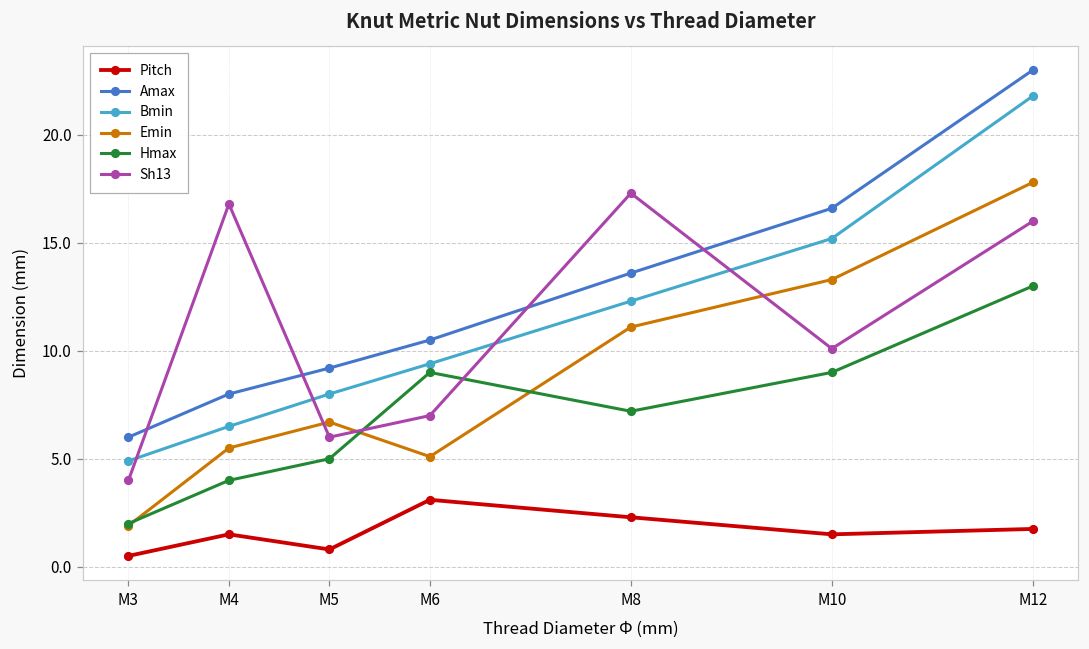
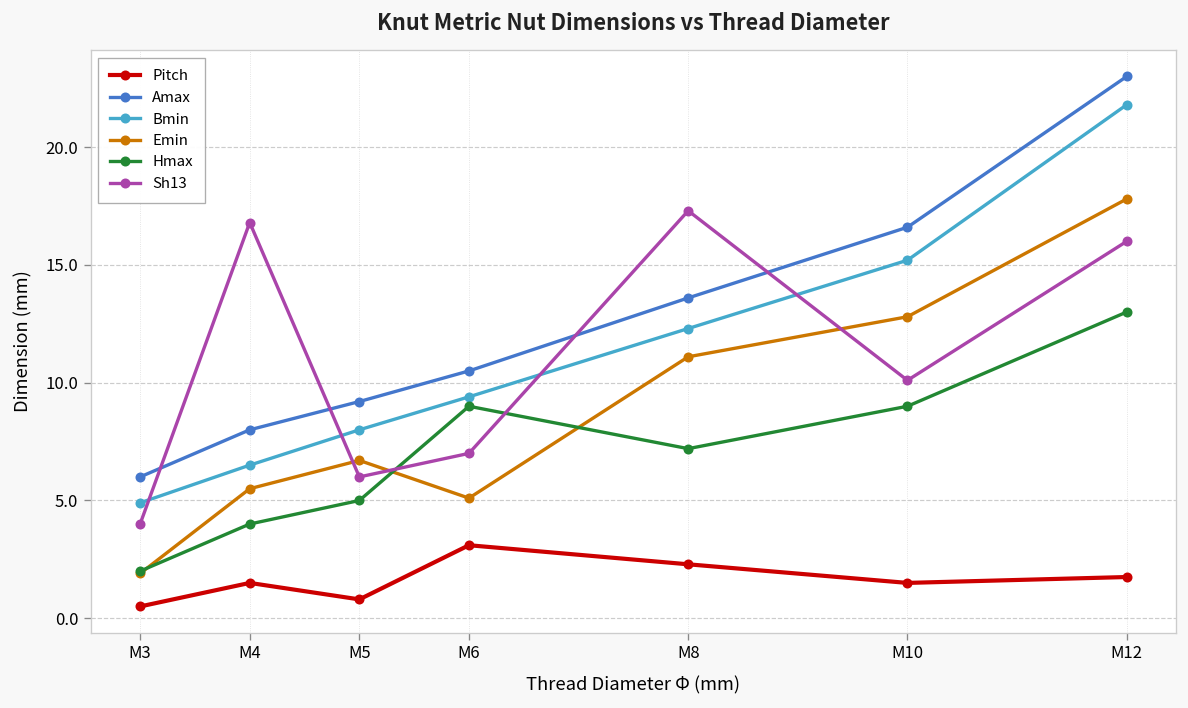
  {
    "Pitch": {
      "M3": 0.5,
      "M4": 1.5,
      "M5": 0.8,
      "M6": 3.1,
      "M8": 2.3,
      "M10": 1.5,
      "M12": 1.8
    },
    "Emin": {
      "M4": 5.5,
      "M5": 6.7,
      "M6": 5.1,
      "M8": 11.1,
-     "M10": 13.3,
+     "M10": 12.8,
      "M12": 17.8
    },
    "Hmax": {
      "M4": 4.0,
      "M5": 5.0,
      "M6": 9.0,
      "M8": 7.2,
      "M10": 9.0,
      "M12": 13.0
    },
    "Sh13": {
      "M3": 4.0,
      "M4": 16.8,
      "M5": 6.0,
      "M6": 7.0,
      "M8": 17.3,
      "M10": 10.1,
      "M12": 16.0
    }
  }
